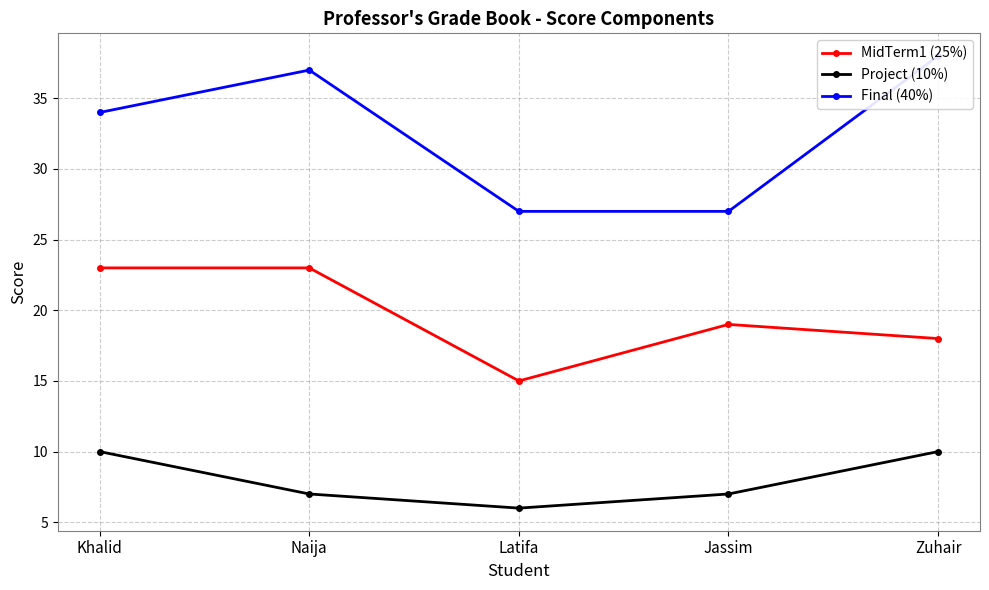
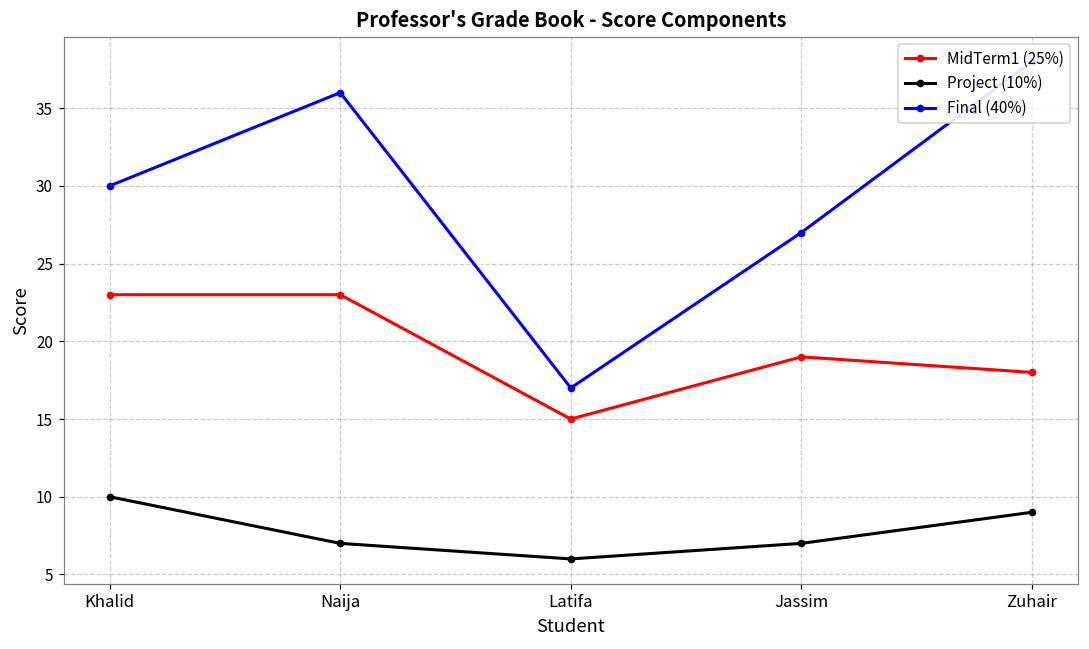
  {
    "MidTerm1 (25%)": {
      "Khalid": 23,
      "Naija": 23,
      "Latifa": 15,
      "Jassim": 19,
      "Zuhair": 18
    },
    "Project (10%)": {
      "Khalid": 10,
      "Naija": 7,
      "Latifa": 6,
      "Jassim": 7,
-     "Zuhair": 10
+     "Zuhair": 9
    },
    "Final (40%)": {
-     "Khalid": 34,
-     "Naija": 37,
-     "Latifa": 27,
+     "Khalid": 30,
+     "Naija": 36,
+     "Latifa": 17,
      "Jassim": 27
    }
  }
